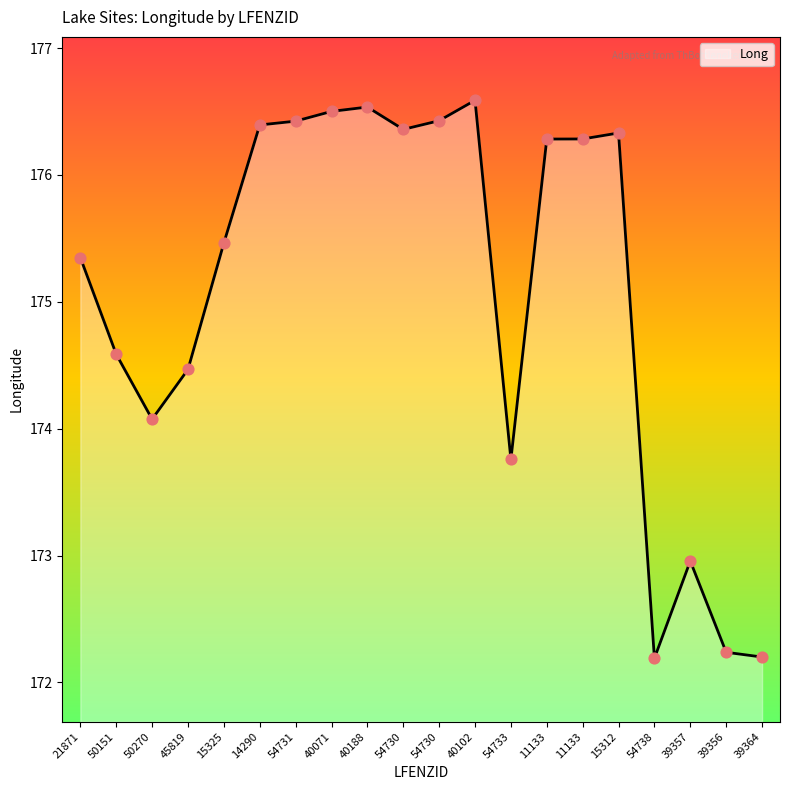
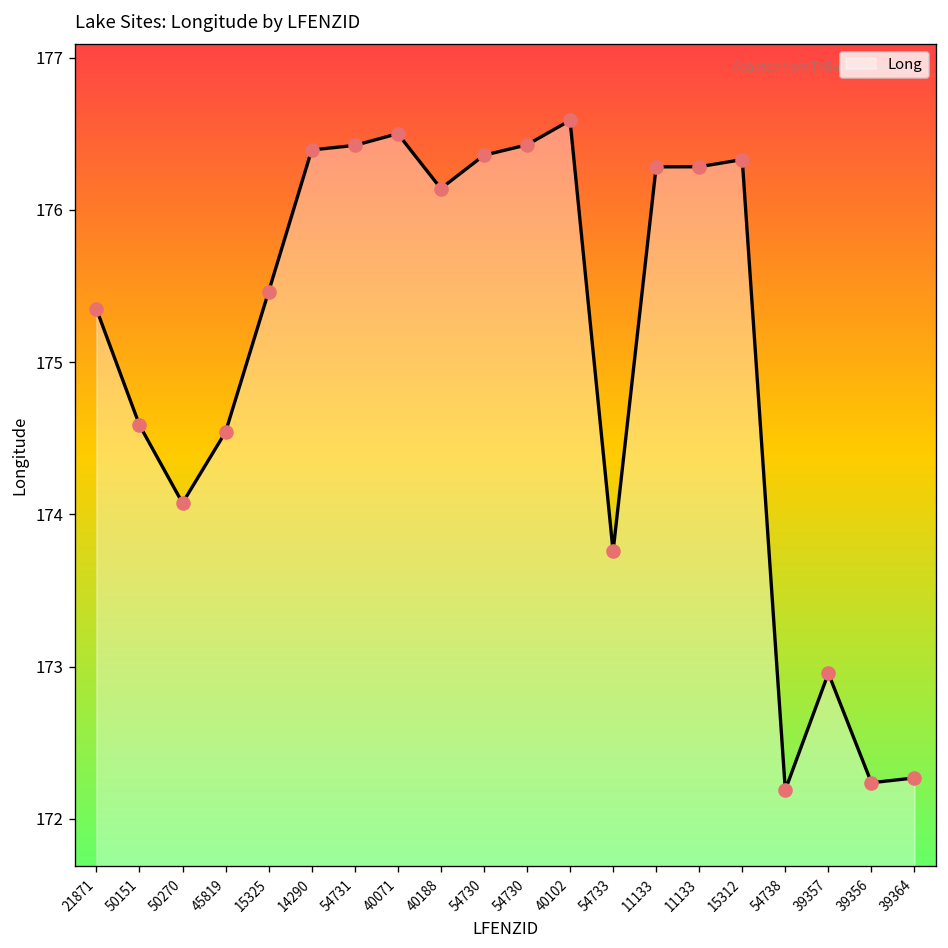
  {
    "21871": 175.35,
    "50151": 174.59,
    "50270": 174.07,
-   "45819": 174.47,
+   "45819": 174.54,
    "15325": 175.46,
    "14290": 176.39,
    "54731": 176.42,
    "40071": 176.50,
-   "40188": 176.53,
+   "40188": 176.14,
    "40102": 176.59,
    "54733": 173.76,
    "15312": 176.33,
    "54738": 172.19,
    "39357": 172.96,
    "39356": 172.24,
-   "39364": 172.20
+   "39364": 172.27
  }
